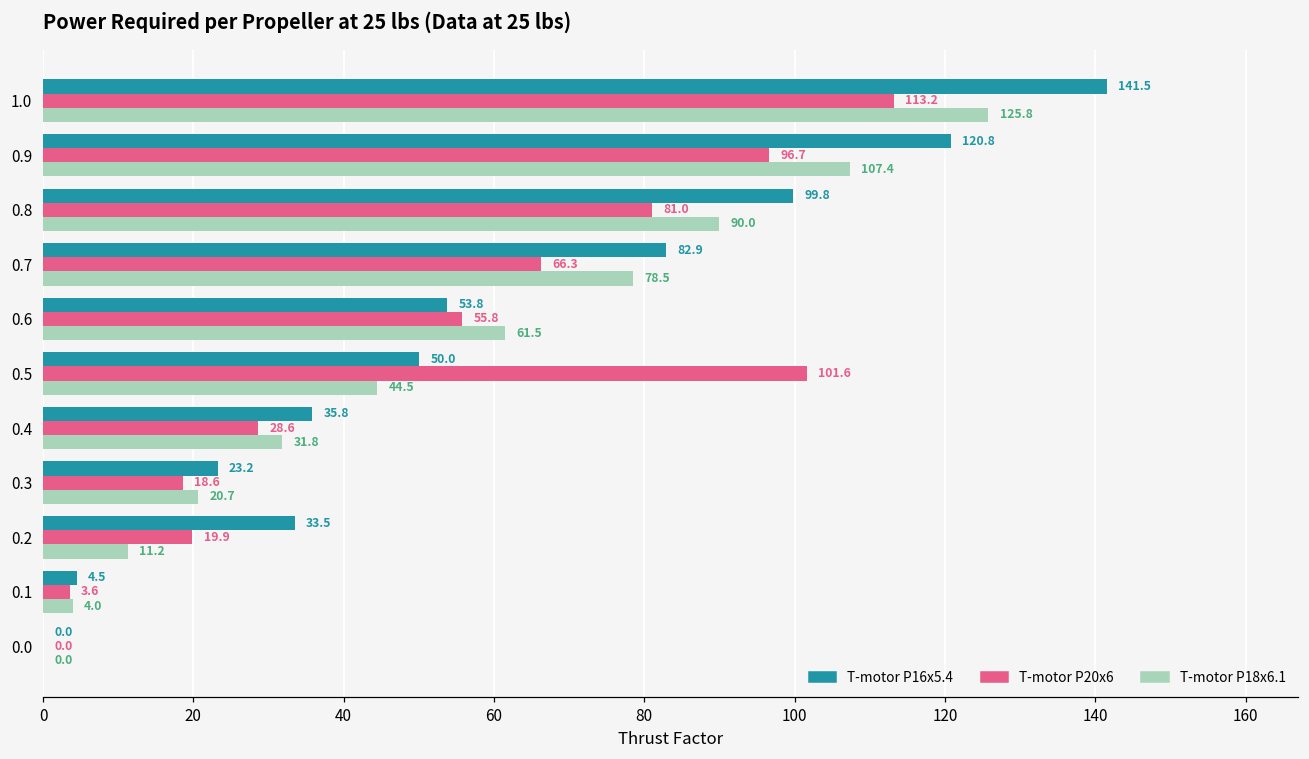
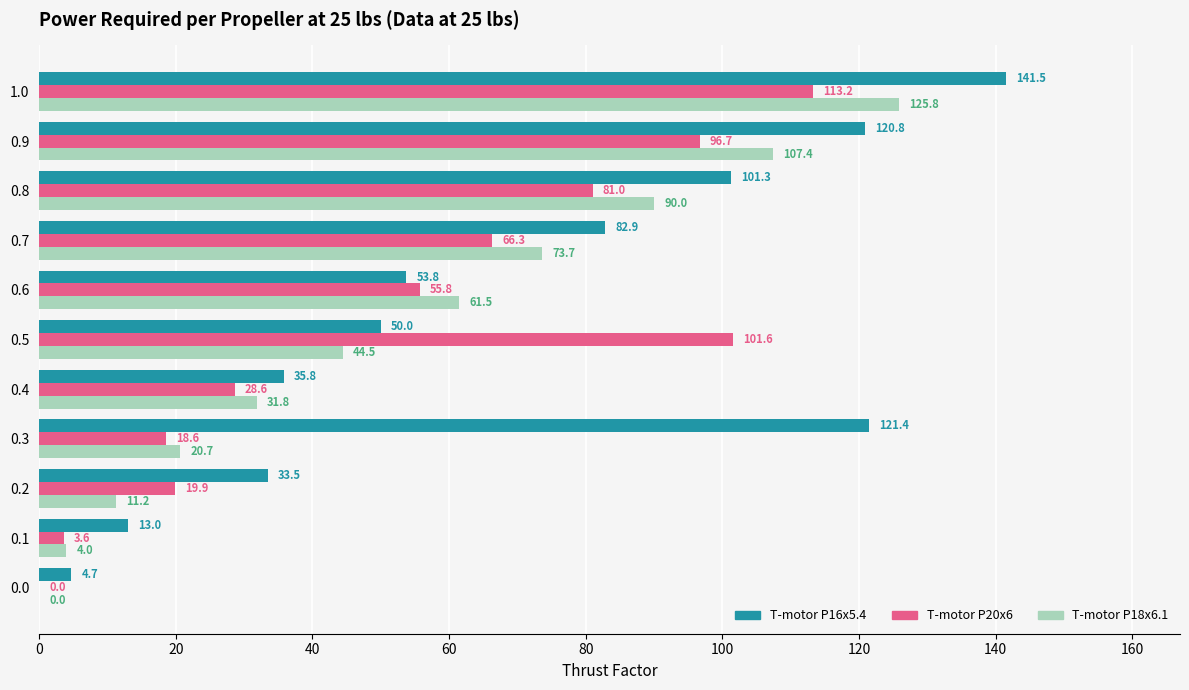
  {
    "T-motor P16x5.4": {
      "1.0": 141.5,
      "0.9": 120.8,
-     "0.8": 99.8,
+     "0.8": 101.3,
      "0.7": 82.9,
      "0.6": 53.8,
      "0.5": 50.0,
      "0.4": 35.8,
-     "0.3": 23.2,
+     "0.3": 121.4,
      "0.2": 33.5,
-     "0.1": 4.5,
-     "0.0": 0.0
+     "0.1": 13.0,
+     "0.0": 4.7
    },
    "T-motor P20x6": {
      "1.0": 113.2,
      "0.9": 96.7,
      "0.8": 81.0,
      "0.7": 66.3,
      "0.6": 55.8,
      "0.5": 101.6,
      "0.4": 28.6,
      "0.3": 18.6,
      "0.2": 19.9,
      "0.1": 3.6,
      "0.0": 0.0
    },
    "T-motor P18x6.1": {
      "1.0": 125.8,
      "0.9": 107.4,
      "0.8": 90.0,
-     "0.7": 78.5,
+     "0.7": 73.7,
      "0.6": 61.5,
      "0.5": 44.5,
      "0.4": 31.8,
      "0.3": 20.7,
      "0.2": 11.2,
      "0.1": 4.0,
      "0.0": 0.0
    }
  }
